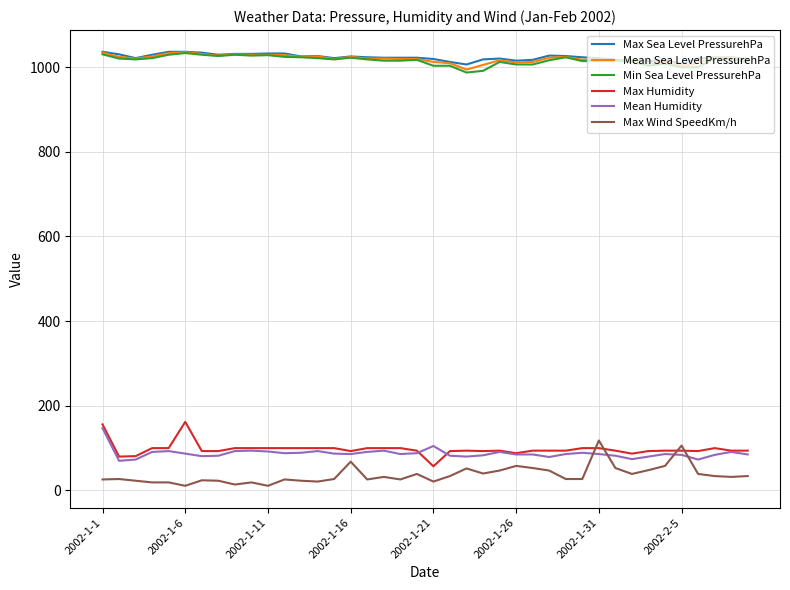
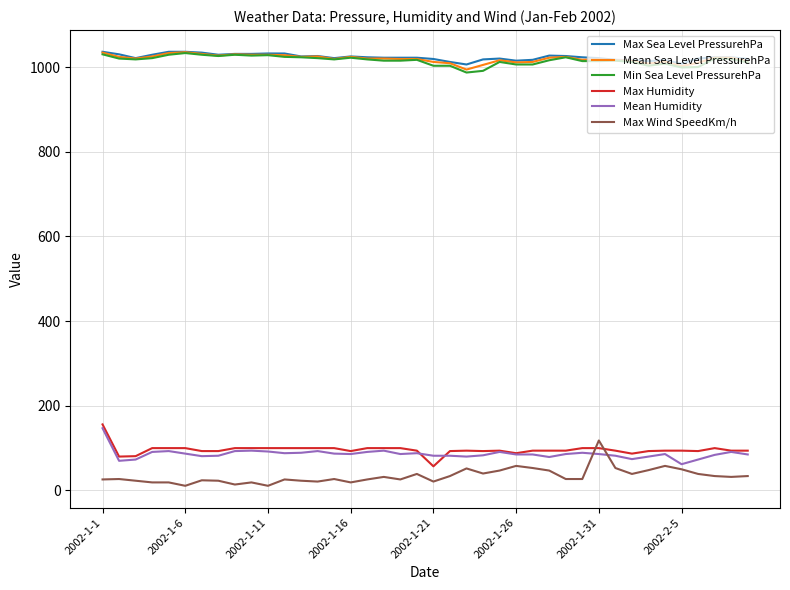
  {
    "Max Sea Level PressurehPa": {
      "2002-1-21": 1020
    },
    "Mean Sea Level PressurehPa": {
      "2002-1-21": 1010
    },
    "Min Sea Level PressurehPa": {
      "2002-1-21": 1000
    },
    "Max Humidity": {
      "2002-1-1": 160,
-     "2002-1-6": 160,
+     "2002-1-6": 100,
      "2002-1-11": 100,
      "2002-1-16": 90,
      "2002-1-21": 60,
      "2002-1-31": 100,
      "2002-2-5": 90
    },
    "Mean Humidity": {
      "2002-1-1": 150,
      "2002-1-6": 90,
      "2002-1-11": 90,
      "2002-1-16": 90,
-     "2002-1-21": 110,
+     "2002-1-21": 80,
      "2002-1-31": 90,
-     "2002-2-5": 80
+     "2002-2-5": 60
    },
    "Max Wind SpeedKm/h": {
      "2002-1-1": 30,
      "2002-1-6": 10,
      "2002-1-11": 10,
-     "2002-1-16": 70,
+     "2002-1-16": 20,
      "2002-1-21": 20,
      "2002-1-26": 60,
      "2002-1-31": 120,
-     "2002-2-5": 110
+     "2002-2-5": 50
    }
  }
